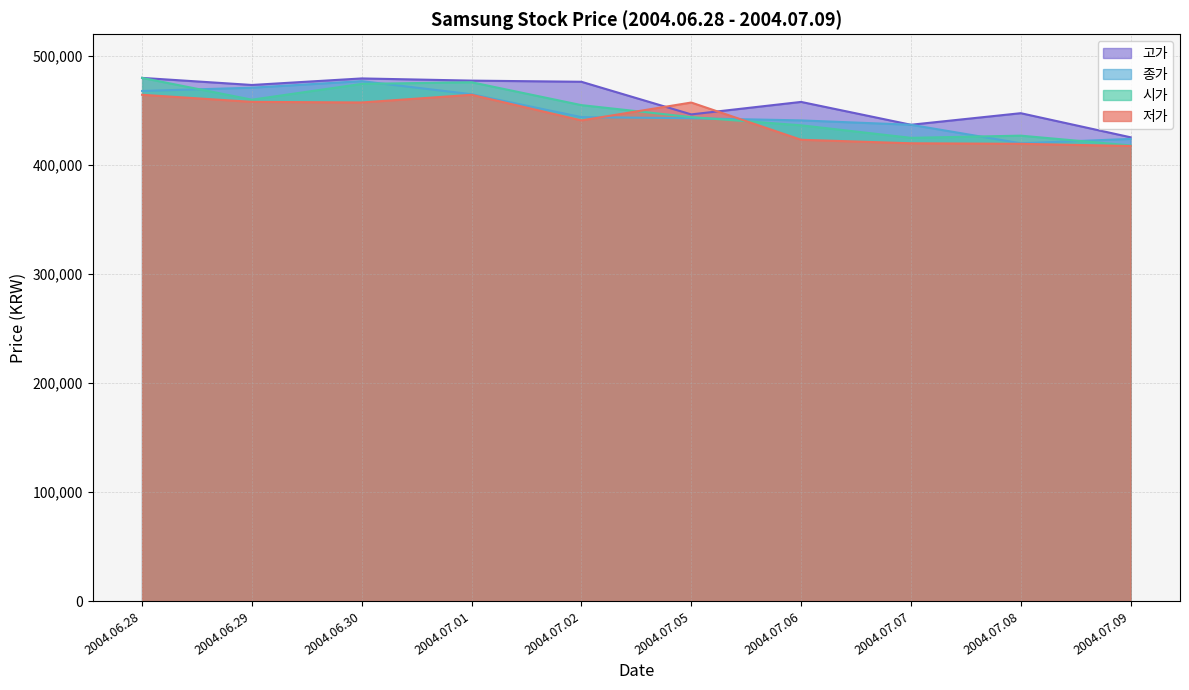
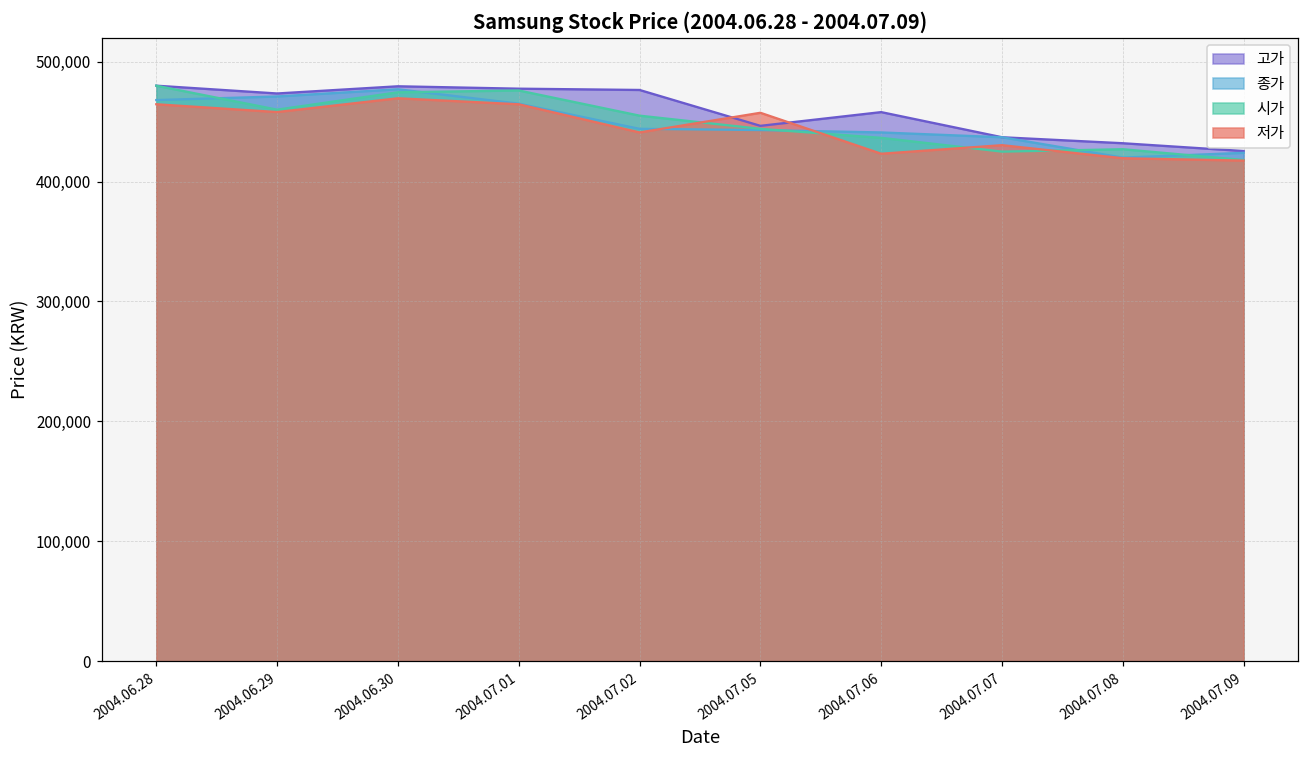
  {
    "고가": {
      "2004.06.29": "474,000",
      "2004.06.30": "480,000",
      "2004.07.02": "476,000",
      "2004.07.05": "447,000",
      "2004.07.06": "458,000",
-     "2004.07.08": "448,000"
+     "2004.07.08": "432,000"
    },
    "저가": {
      "2004.06.28": "465,000",
-     "2004.06.30": "457,000",
+     "2004.06.30": "470,000",
      "2004.07.02": "441,000",
      "2004.07.05": "457,000",
      "2004.07.06": "423,000",
-     "2004.07.07": "420,000"
+     "2004.07.07": "430,000"
    }
  }
